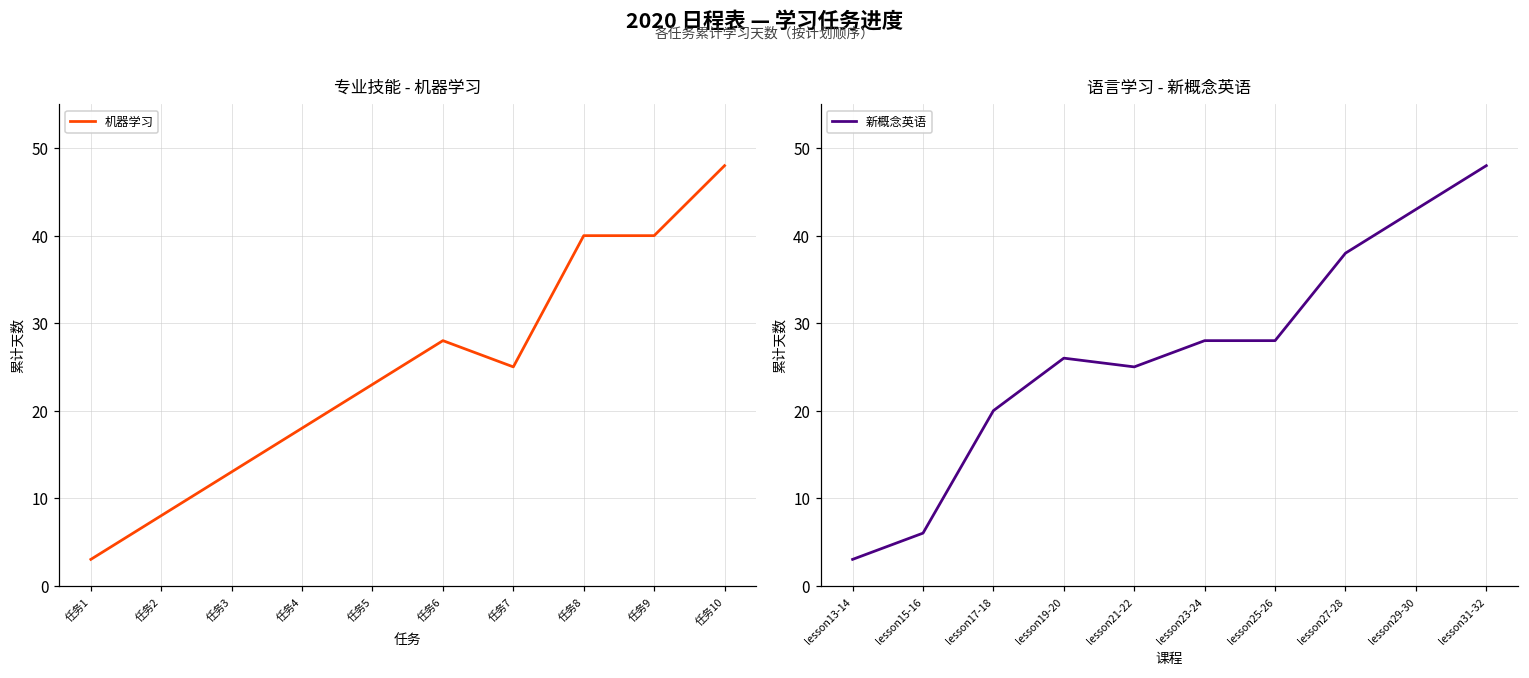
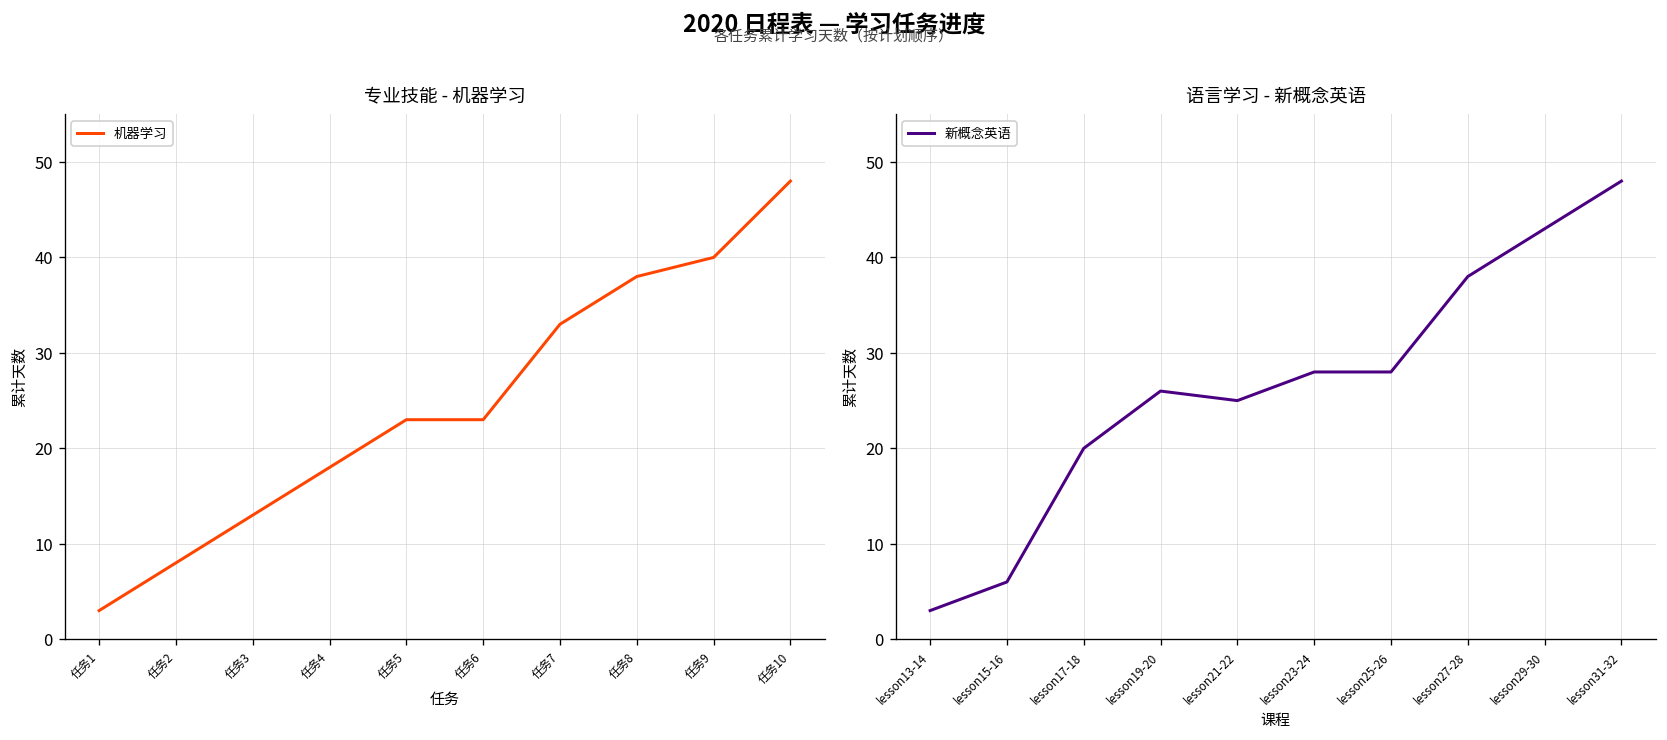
  {
    "专业技能 - 机器学习": {
      "任务1": 3,
      "任务2": 8,
      "任务3": 13,
      "任务4": 18,
      "任务5": 23,
-     "任务6": 28,
-     "任务7": 25,
-     "任务8": 40,
+     "任务6": 23,
+     "任务7": 33,
+     "任务8": 38,
      "任务9": 40,
      "任务10": 48
    },
    "语言学习 - 新概念英语": {
      "lesson13-14": 3,
      "lesson15-16": 6,
      "lesson17-18": 20,
      "lesson19-20": 26,
      "lesson21-22": 25,
      "lesson23-24": 28,
      "lesson25-26": 28,
      "lesson27-28": 38,
      "lesson29-30": 43,
      "lesson31-32": 48
    }
  }
